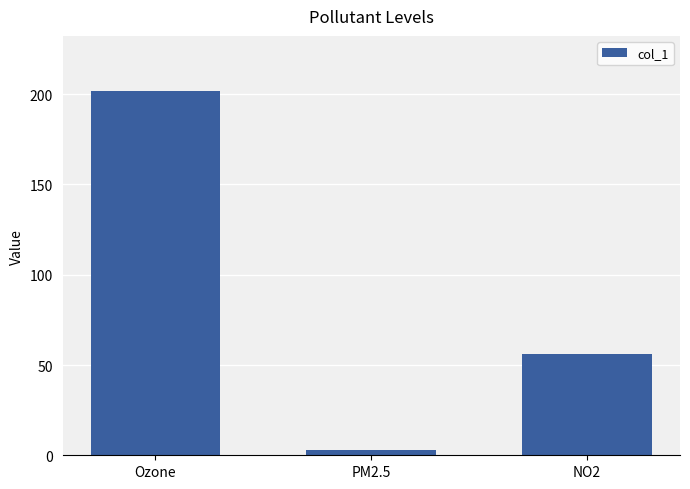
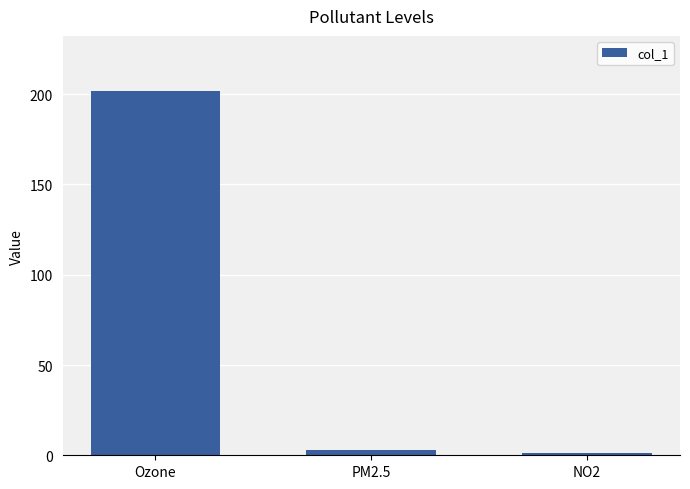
  {
    "Ozone": 202,
    "PM2.5": 3,
-   "NO2": 56
+   "NO2": 1
  }
